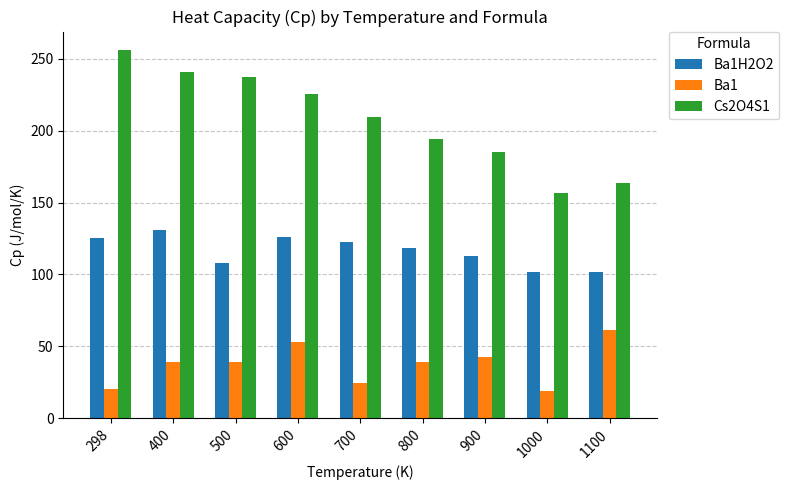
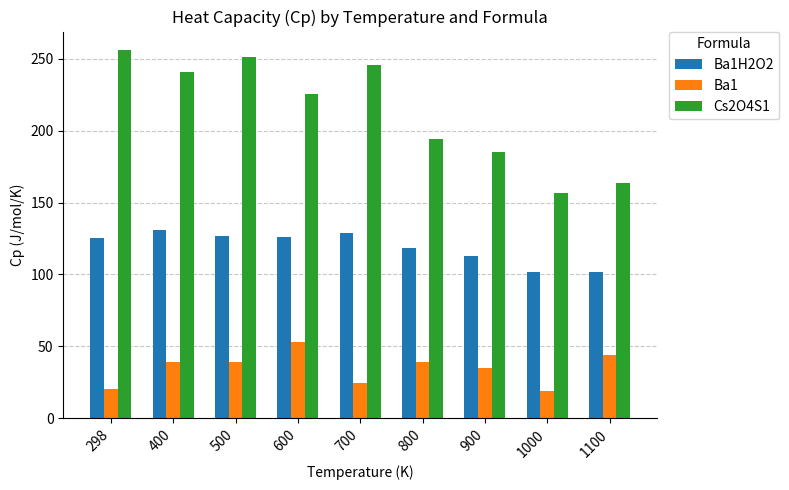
  {
    "Ba1H2O2": {
      "298": 126,
      "400": 131,
-     "500": 108,
+     "500": 127,
      "600": 126,
-     "700": 123,
+     "700": 129,
      "800": 119,
      "900": 113,
      "1000": 102,
      "1100": 102
    },
    "Ba1": {
      "298": 20,
      "400": 39,
      "500": 39,
      "600": 53,
      "700": 24,
      "800": 39,
-     "900": 42,
+     "900": 35,
      "1000": 19,
-     "1100": 61
+     "1100": 44
    },
    "Cs2O4S1": {
      "298": 256,
      "400": 241,
-     "500": 237,
+     "500": 251,
      "600": 225,
-     "700": 210,
+     "700": 246,
      "800": 194,
      "900": 185,
      "1000": 157,
      "1100": 163
    }
  }
